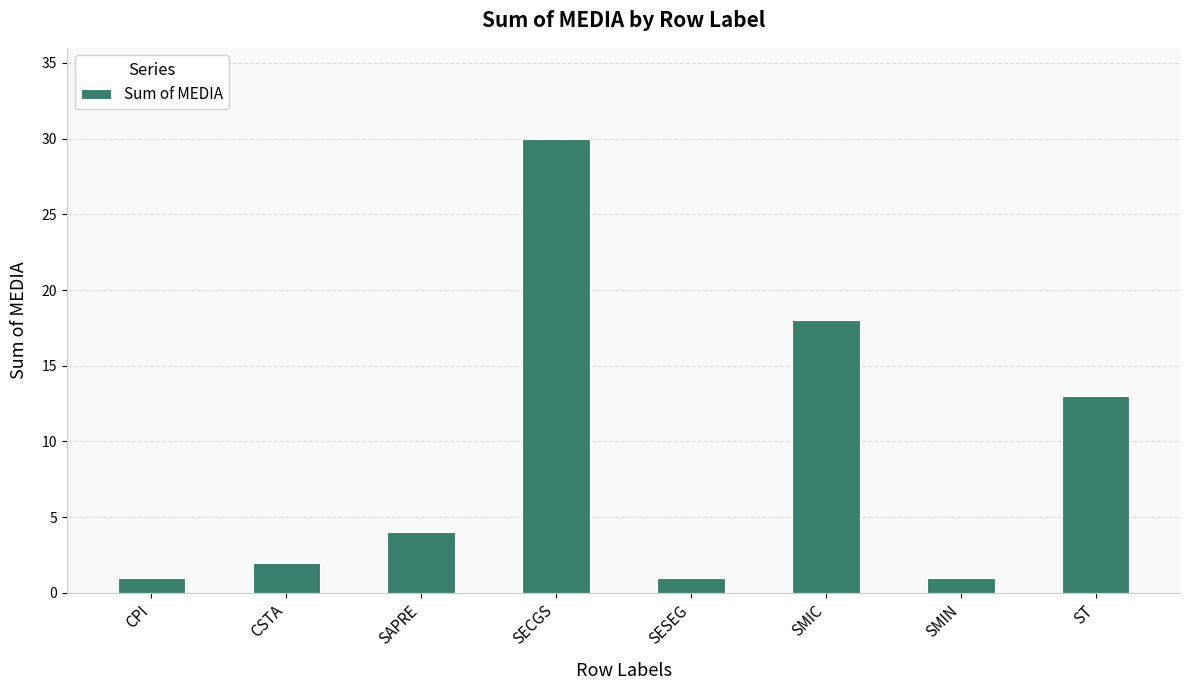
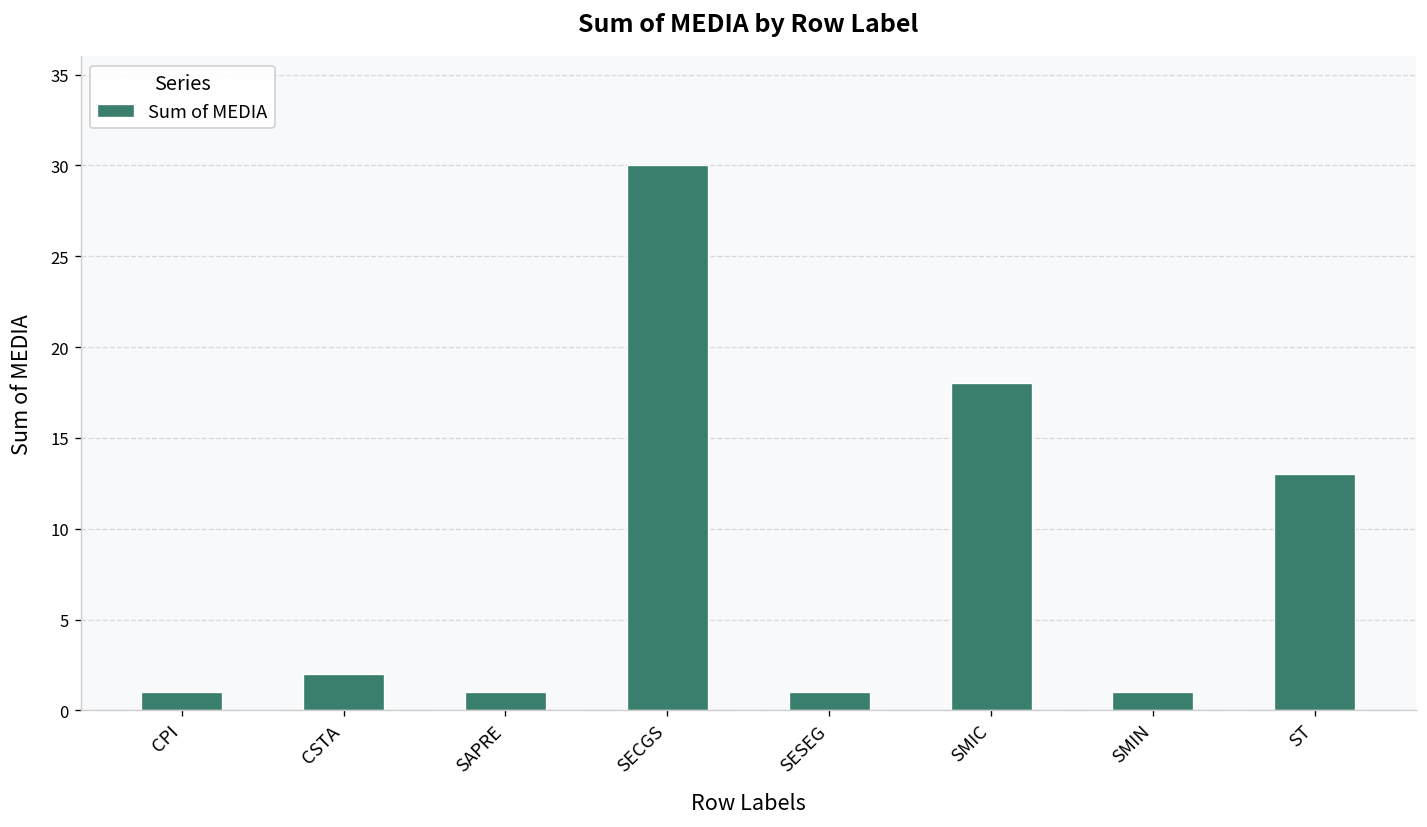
  {
    "CPI": 1,
    "CSTA": 2,
-   "SAPRE": 4,
+   "SAPRE": 1,
    "SECGS": 30,
    "SESEG": 1,
    "SMIC": 18,
    "SMIN": 1,
    "ST": 13
  }
